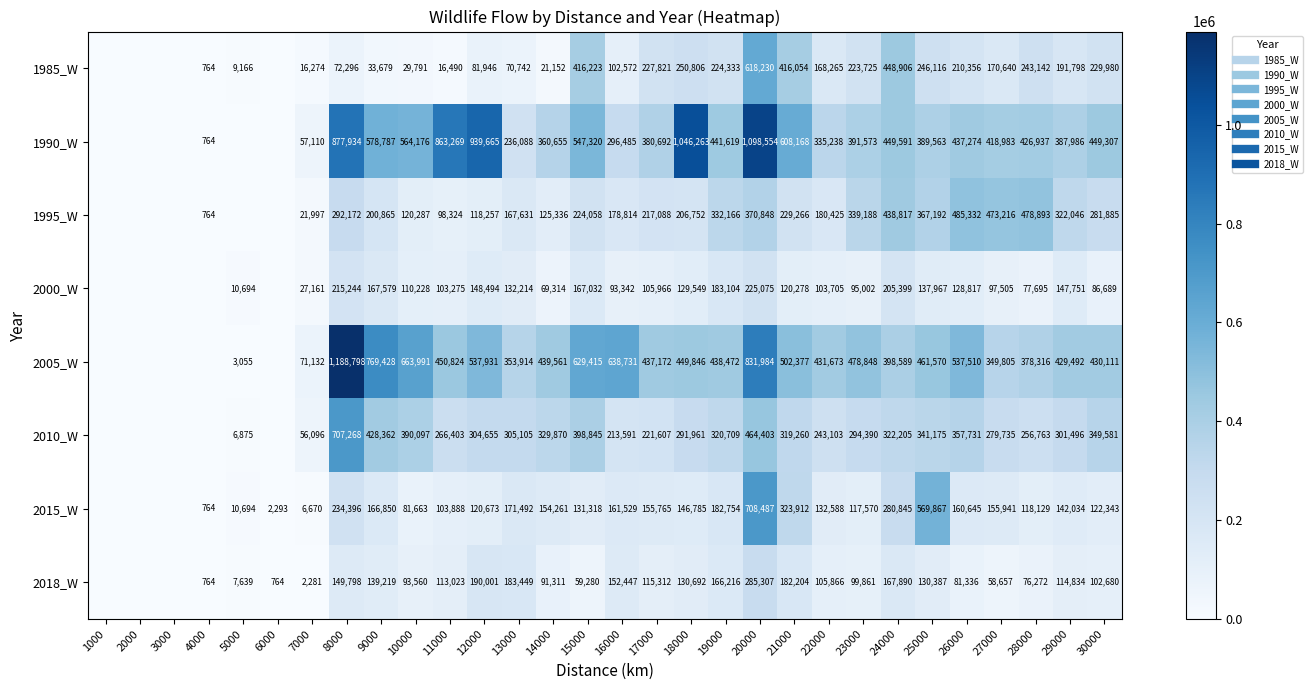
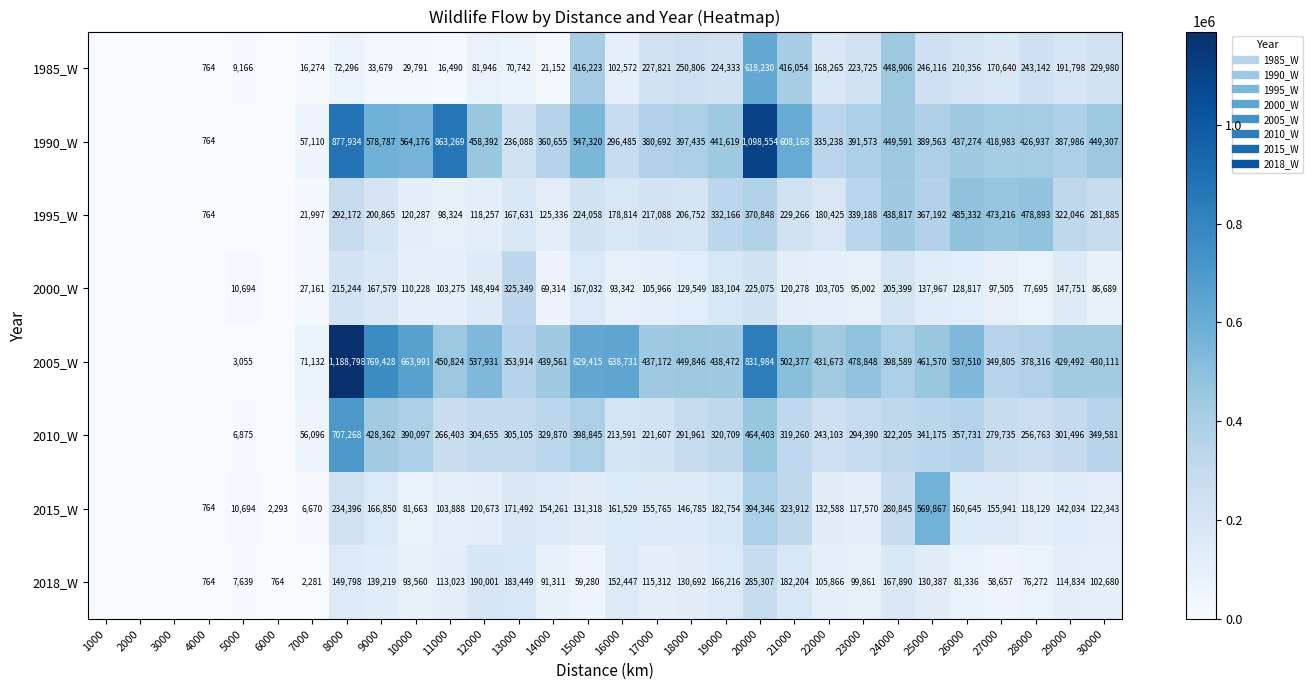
  {
    "1990_W": {
      "4000": "764",
      "7000": "57,110",
      "8000": "877,934",
      "9000": "578,787",
      "10000": "564,176",
      "11000": "863,269",
-     "12000": "939,665",
+     "12000": "458,392",
      "13000": "236,088",
      "14000": "360,655",
      "15000": "547,320",
      "16000": "296,485",
      "17000": "380,692",
-     "18000": "1,046,263",
+     "18000": "397,435",
      "19000": "441,619",
      "20000": "1,098,554",
      "21000": "608,168",
      "22000": "335,238",
      "23000": "391,573",
      "24000": "449,591",
      "25000": "389,563",
      "26000": "437,274",
      "27000": "418,983",
      "28000": "426,937",
      "29000": "387,986",
      "30000": "449,307"
    },
    "2000_W": {
      "5000": "10,694",
      "7000": "27,161",
      "8000": "215,244",
      "9000": "167,579",
      "10000": "110,228",
      "11000": "103,275",
      "12000": "148,494",
-     "13000": "132,214",
+     "13000": "325,349",
      "14000": "69,314",
      "15000": "167,032",
      "16000": "93,342",
      "17000": "105,966",
      "18000": "129,549",
      "19000": "183,104",
      "20000": "225,075",
      "21000": "120,278",
      "22000": "103,705",
      "23000": "95,002",
      "24000": "205,399",
      "25000": "137,967",
      "26000": "128,817",
      "27000": "97,505",
      "28000": "77,695",
      "29000": "147,751",
      "30000": "86,689"
    },
    "2015_W": {
      "4000": "764",
      "5000": "10,694",
      "6000": "2,293",
      "7000": "6,670",
      "8000": "234,396",
      "9000": "166,850",
      "10000": "81,663",
      "11000": "103,888",
      "12000": "120,673",
      "13000": "171,492",
      "14000": "154,261",
      "15000": "131,318",
      "16000": "161,529",
      "17000": "155,765",
      "18000": "146,785",
      "19000": "182,754",
-     "20000": "708,487",
+     "20000": "394,346",
      "21000": "323,912",
      "22000": "132,588",
      "23000": "117,570",
      "24000": "280,845",
      "25000": "569,867",
      "26000": "160,645",
      "27000": "155,941",
      "28000": "118,129",
      "29000": "142,034",
      "30000": "122,343"
    }
  }
